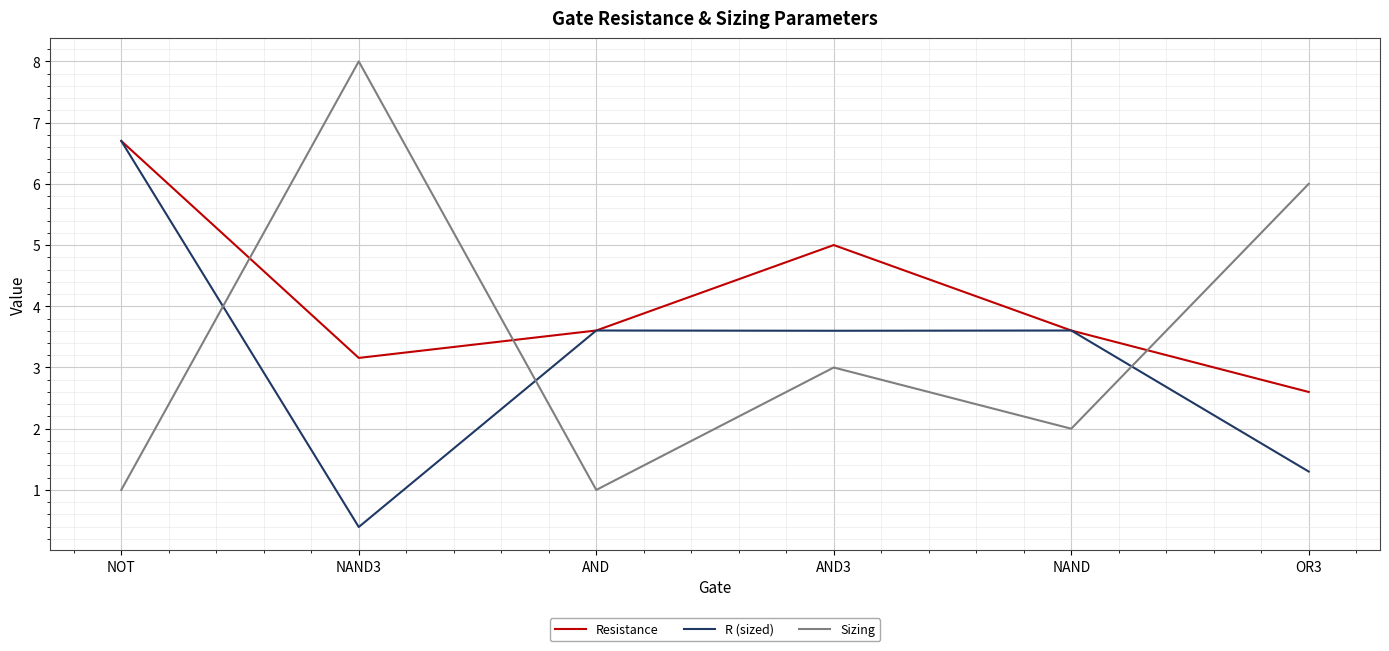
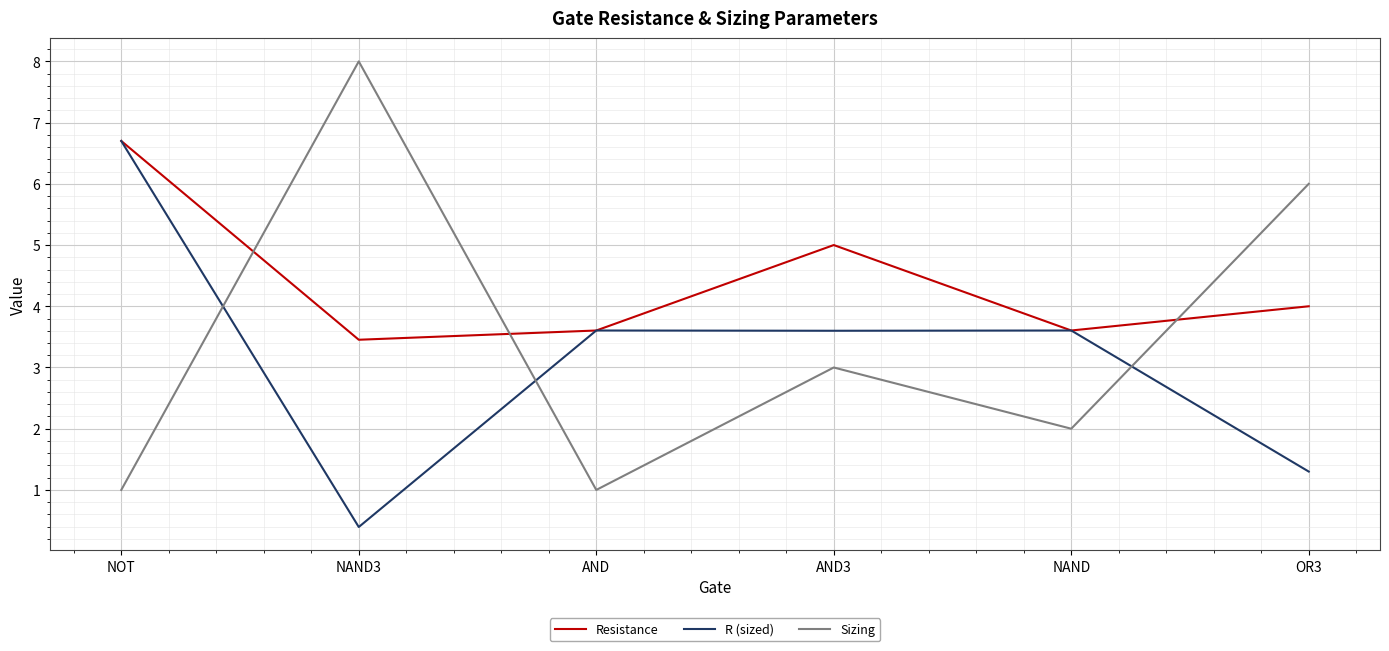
  {
    "Resistance": {
-     "NAND3": 3.2,
+     "NAND3": 3.5,
      "AND3": 5.0,
-     "OR3": 2.6
+     "OR3": 4.0
    },
    "R (sized)": {
      "NAND3": 0.4,
      "AND3": 3.6,
      "OR3": 1.3
    },
    "Sizing": {
      "NOT": 1.0,
      "NAND3": 8.0,
      "AND": 1.0,
      "AND3": 3.0,
      "NAND": 2.0,
      "OR3": 6.0
    }
  }
